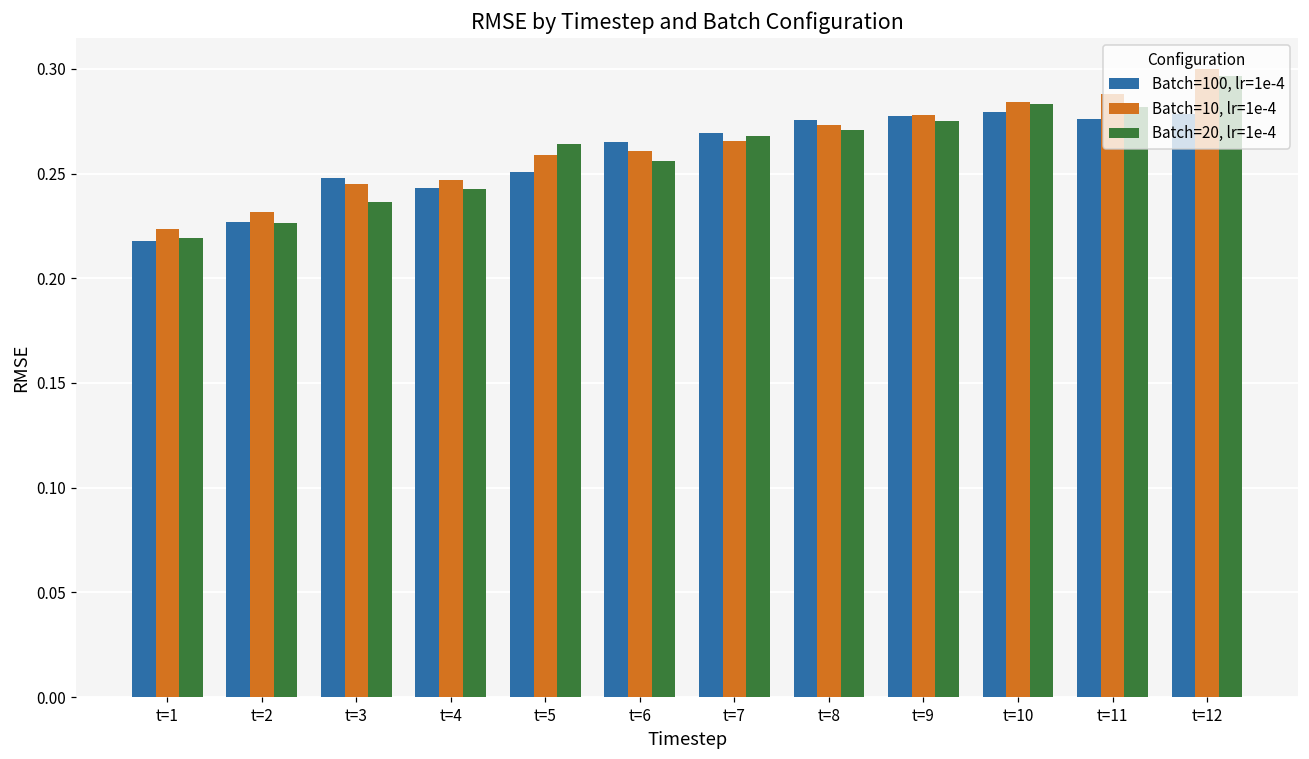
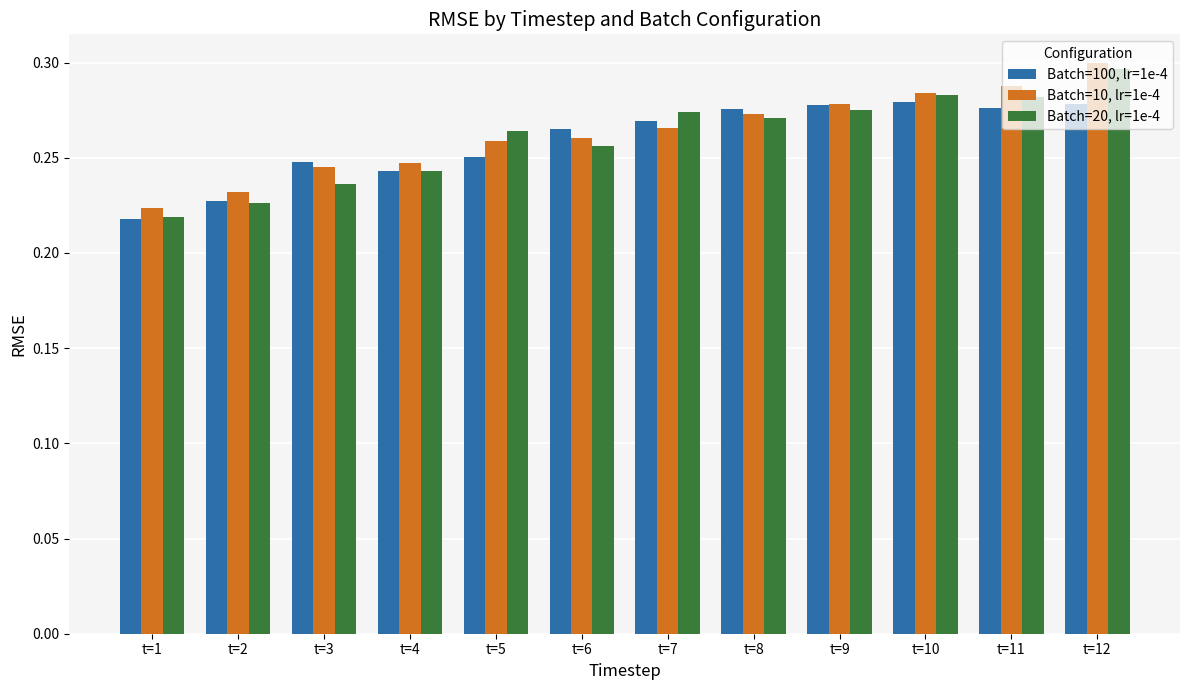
  {
    "Batch=100, lr=1e-4": {
      "t=1": 0.218,
      "t=2": 0.227,
      "t=3": 0.248,
      "t=4": 0.243,
      "t=5": 0.251,
      "t=6": 0.265,
      "t=7": 0.269,
      "t=8": 0.275,
      "t=9": 0.277,
      "t=10": 0.279,
      "t=11": 0.276
    },
    "Batch=10, lr=1e-4": {
      "t=1": 0.223,
      "t=2": 0.232,
      "t=3": 0.245,
      "t=4": 0.247,
      "t=5": 0.259,
      "t=6": 0.261,
      "t=7": 0.266,
      "t=8": 0.273,
      "t=9": 0.278,
      "t=10": 0.284
    },
    "Batch=20, lr=1e-4": {
      "t=1": 0.219,
      "t=2": 0.226,
      "t=3": 0.236,
      "t=4": 0.243,
      "t=5": 0.264,
      "t=6": 0.256,
-     "t=7": 0.268,
+     "t=7": 0.274,
      "t=8": 0.271,
      "t=9": 0.275,
      "t=10": 0.283
    }
  }
